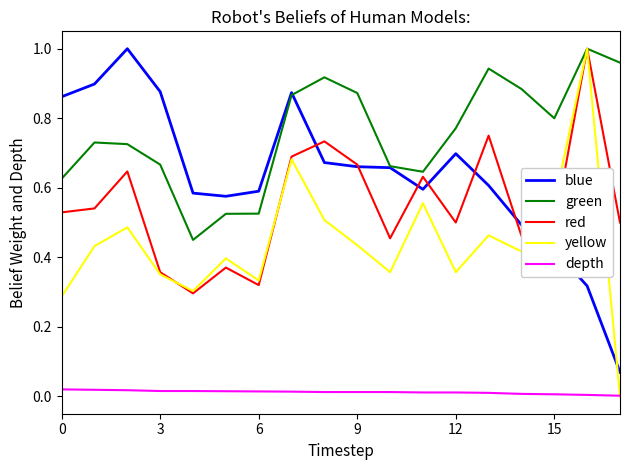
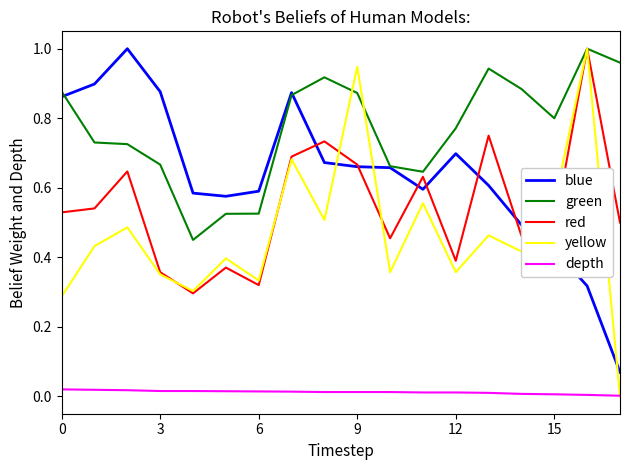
  {
    "blue": {
      "0": 0.86,
      "3": 0.88,
      "6": 0.59,
      "12": 0.70
    },
    "green": {
-     "0": 0.63,
+     "0": 0.88,
      "3": 0.67,
      "6": 0.53,
      "9": 0.87,
      "12": 0.77,
      "15": 0.80
    },
    "red": {
      "0": 0.53,
      "6": 0.32,
-     "12": 0.50
+     "12": 0.39
    },
    "yellow": {
      "0": 0.29,
      "6": 0.33,
-     "9": 0.43,
+     "9": 0.95,
      "12": 0.36
    },
    "depth": {
      "0": 0.02,
      "3": 0.02,
      "6": 0.01,
      "9": 0.01,
      "12": 0.01,
      "15": 0.01
    }
  }
